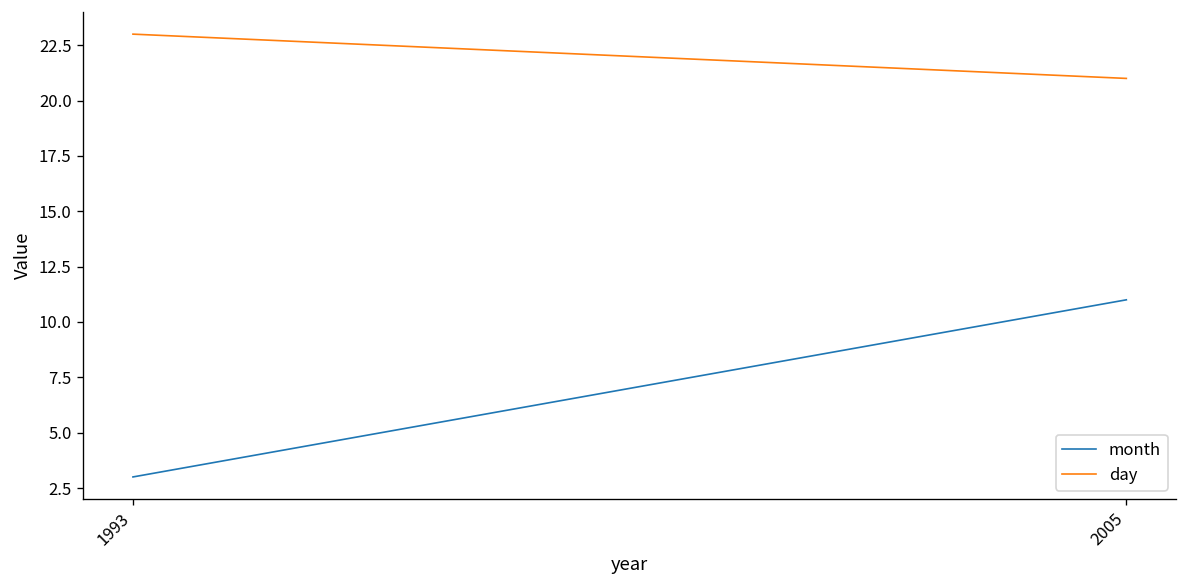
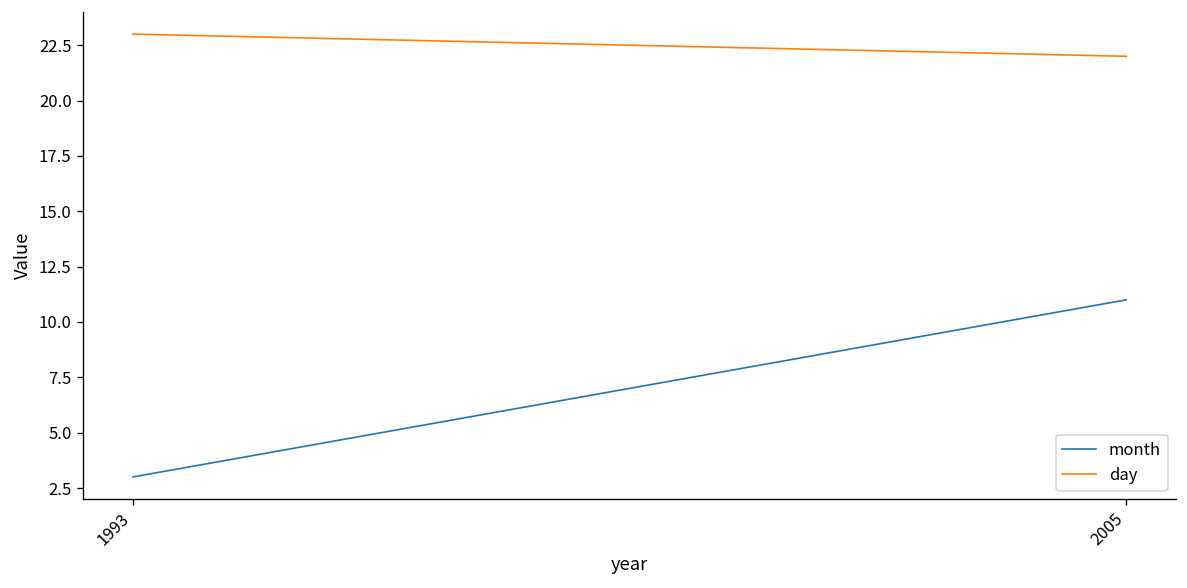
  {
    "month": {
      "1993": 3,
      "2005": 11
    },
    "day": {
      "1993": 23,
-     "2005": 21
+     "2005": 22
    }
  }
